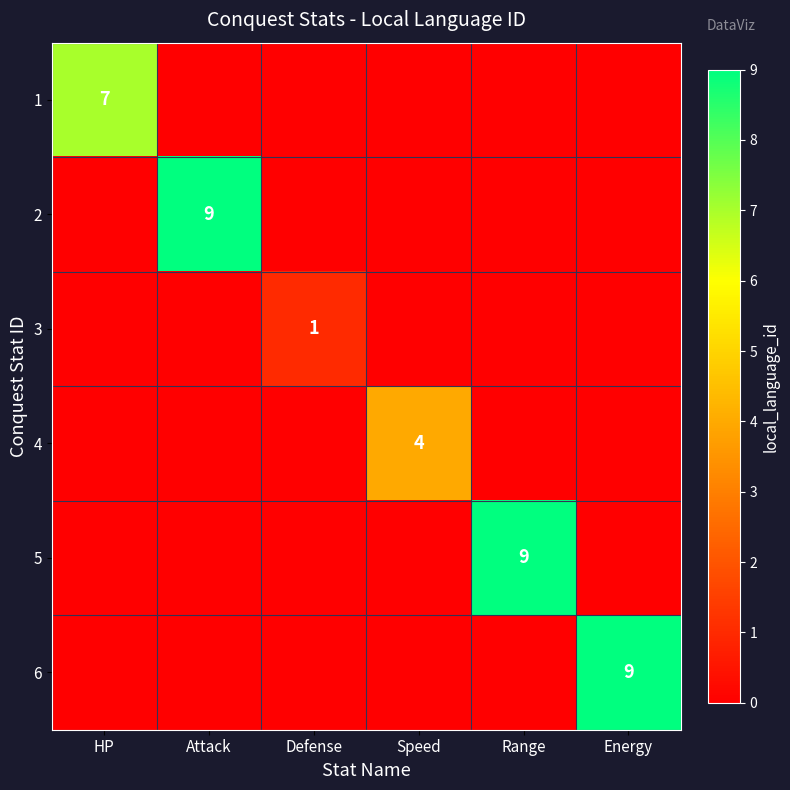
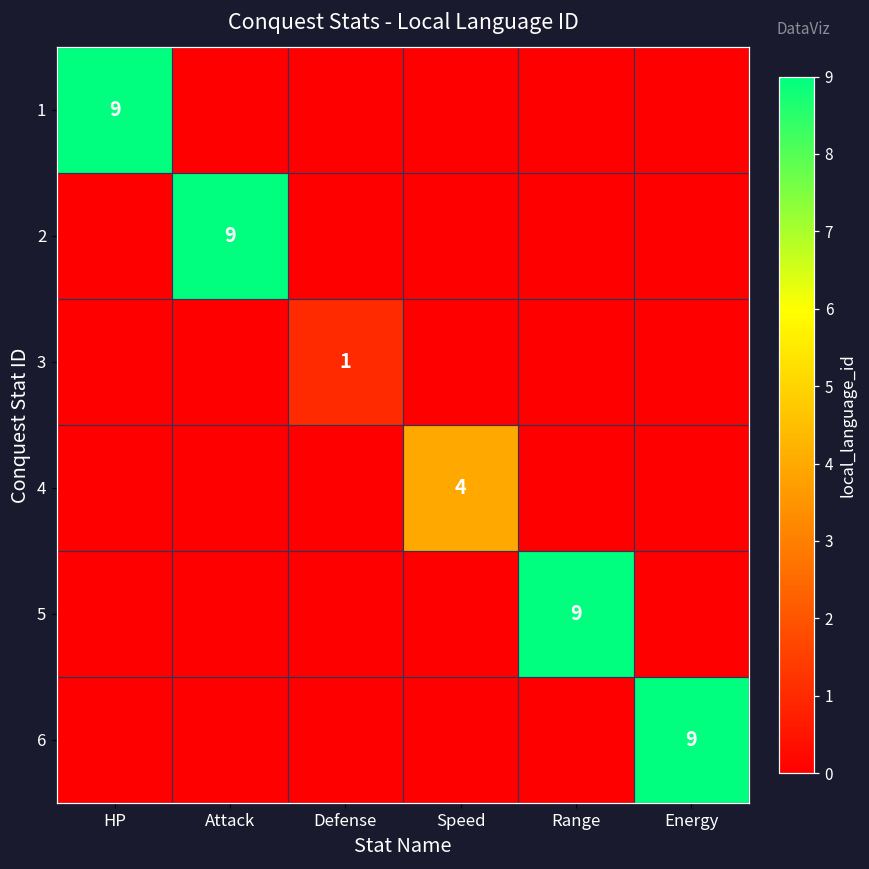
  {
    "1": {
-     "HP": 7
+     "HP": 9
    },
    "2": {
      "Attack": 9
    },
    "3": {
      "Defense": 1
    },
    "4": {
      "Speed": 4
    },
    "5": {
      "Range": 9
    },
    "6": {
      "Energy": 9
    }
  }
